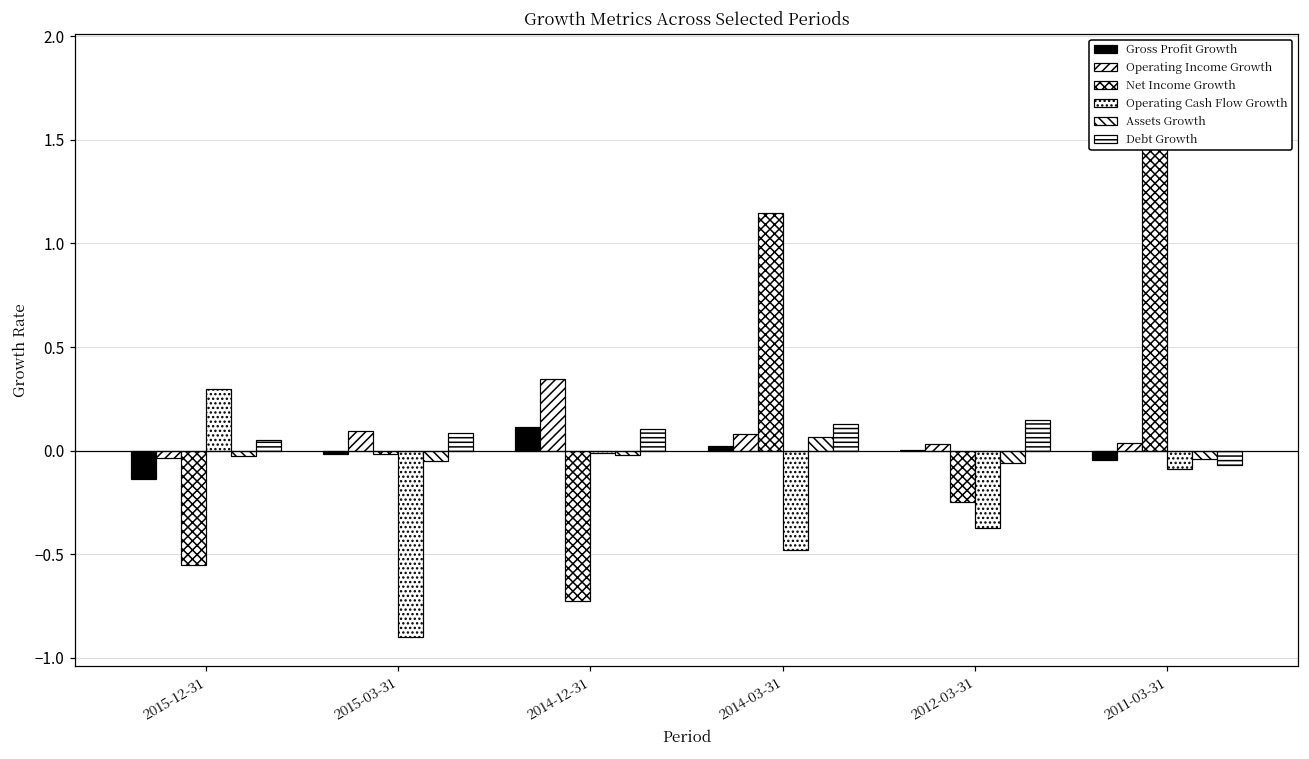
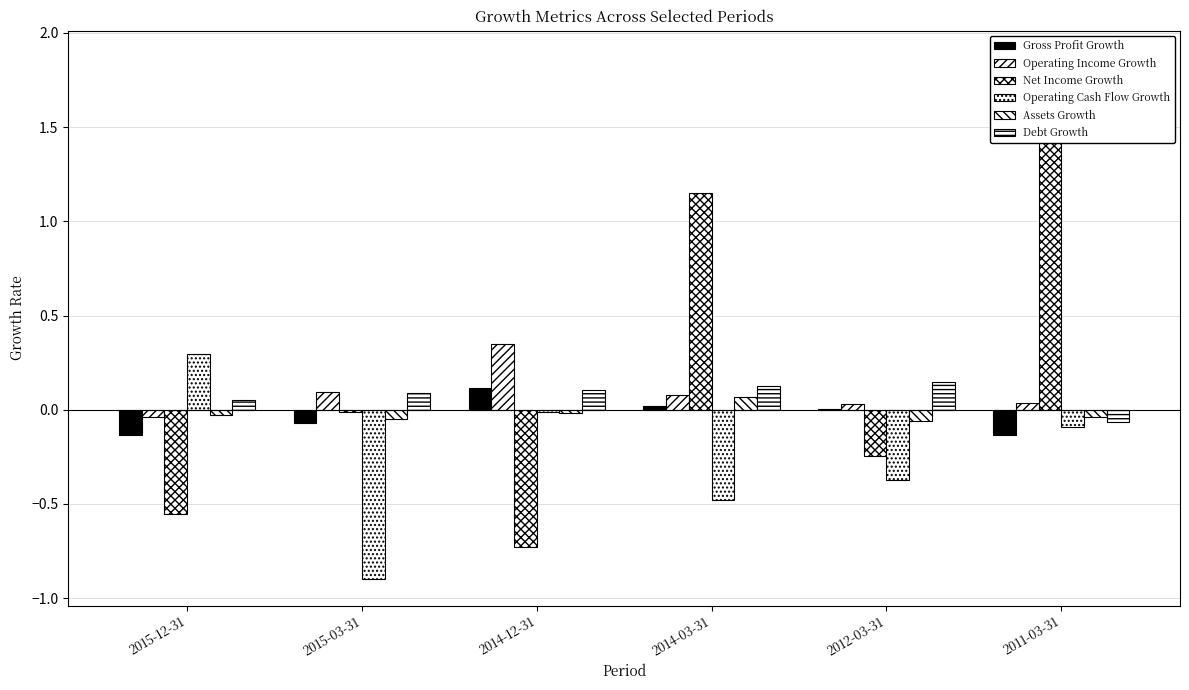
  {
    "Gross Profit Growth": {
      "2015-12-31": -0.14,
-     "2015-03-31": -0.02,
+     "2015-03-31": -0.07,
      "2014-12-31": 0.11,
      "2014-03-31": 0.02,
-     "2011-03-31": -0.05
+     "2011-03-31": -0.13
    }
  }
